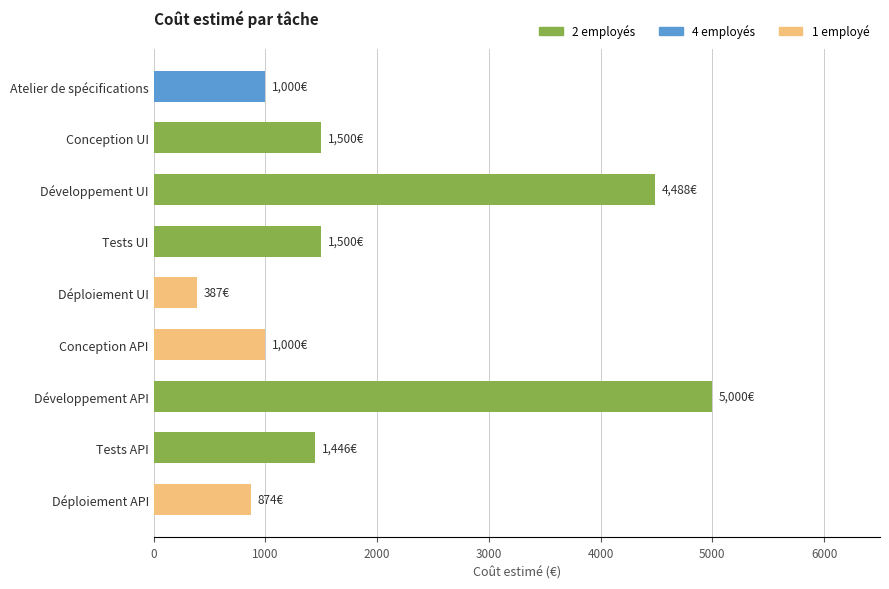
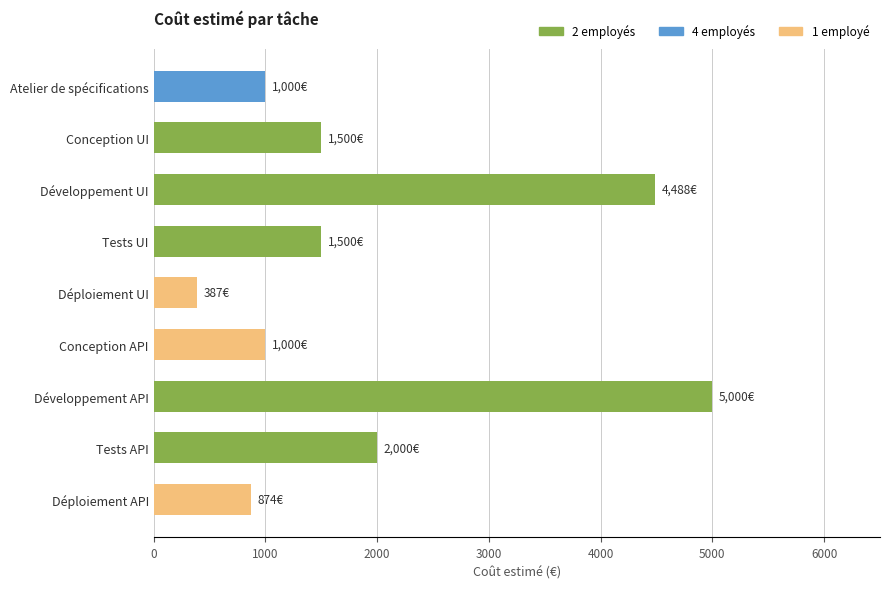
  {
    "Atelier de spécifications": "1,000€",
    "Conception UI": "1,500€",
    "Développement UI": "4,488€",
    "Tests UI": "1,500€",
    "Déploiement UI": "387€",
    "Conception API": "1,000€",
    "Développement API": "5,000€",
-   "Tests API": "1,446€",
+   "Tests API": "2,000€",
    "Déploiement API": "874€"
  }
